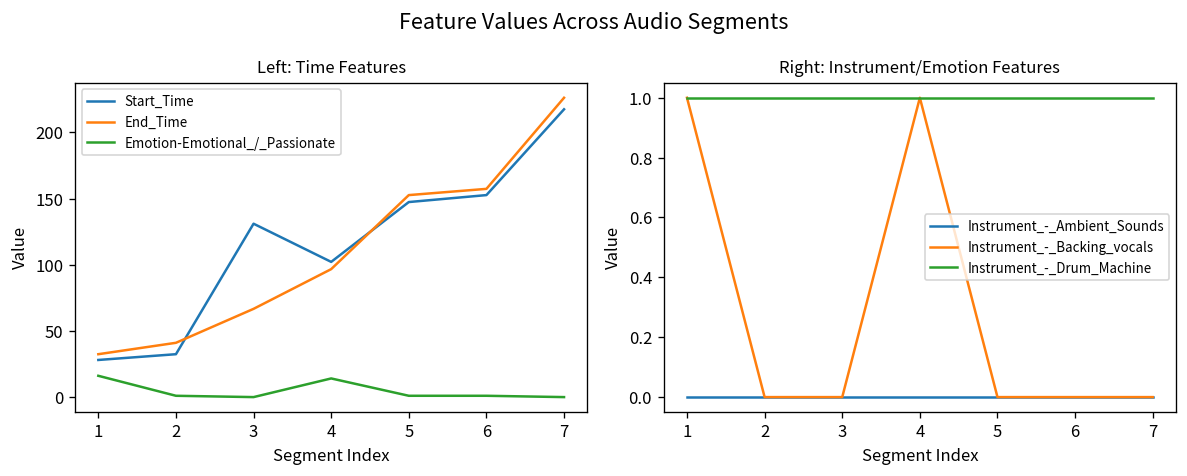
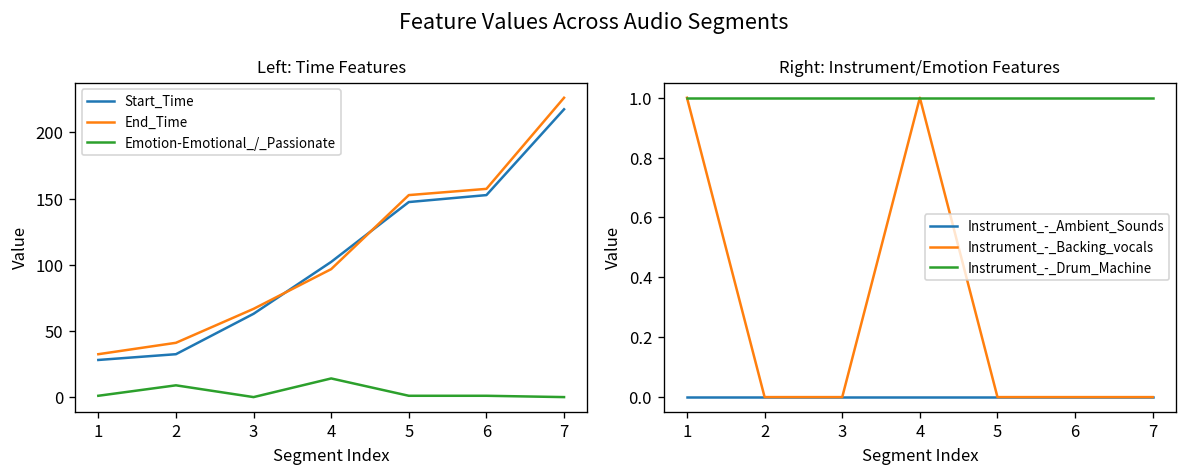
  {
    "Left: Time Features": {
      "Start_Time": {
        "1": 28,
        "2": 32,
-       "3": 131,
+       "3": 63,
        "4": 102,
        "5": 147,
        "6": 153,
        "7": 217
      },
      "End_Time": {
        "1": 32,
        "2": 41,
        "3": 67,
        "4": 97,
        "5": 153,
        "6": 157,
        "7": 226
      },
      "Emotion-Emotional_/_Passionate": {
-       "1": 16,
-       "2": 1,
+       "1": 1,
+       "2": 9,
        "3": 0,
        "4": 14,
        "5": 1,
        "6": 1,
        "7": 0
      }
    },
    "Right: Instrument/Emotion Features": {
      "Instrument_-_Ambient_Sounds": {
        "1": 0.00,
        "4": 0.00
      },
      "Instrument_-_Drum_Machine": {
        "2": 1.00,
        "3": 1.00,
        "5": 1.00,
        "6": 1.00,
        "7": 1.00
      }
    }
  }
